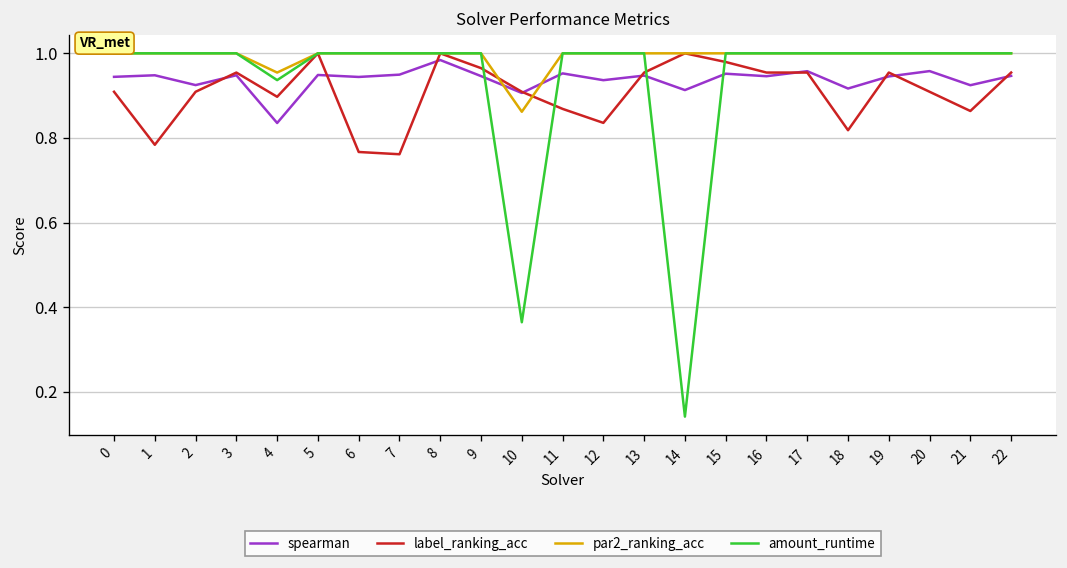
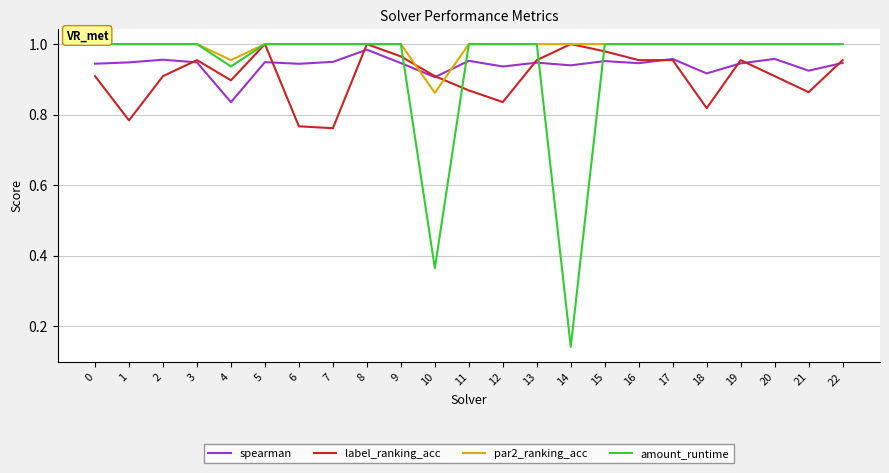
  {
    "spearman": {
      "0": 0.94,
      "1": 0.95,
-     "2": 0.92,
+     "2": 0.96,
      "4": 0.84,
      "5": 0.95,
      "6": 0.94,
      "7": 0.95,
      "8": 0.98,
      "9": 0.95,
      "11": 0.95,
      "12": 0.94,
-     "14": 0.91,
+     "14": 0.94,
      "15": 0.95,
      "16": 0.95,
      "18": 0.92,
      "19": 0.95,
      "20": 0.96,
      "21": 0.92,
      "22": 0.95
    },
    "label_ranking_acc": {
      "0": 0.91,
      "1": 0.78,
      "2": 0.91,
      "4": 0.90,
      "6": 0.77,
      "7": 0.76,
      "9": 0.96,
      "11": 0.87,
      "12": 0.84,
      "15": 0.98,
      "16": 0.95,
      "18": 0.82,
      "19": 0.95,
      "20": 0.91,
      "21": 0.86,
      "22": 0.95
    },
    "par2_ranking_acc": {
      "4": 0.95,
      "10": 0.86
    },
    "amount_runtime": {
      "4": 0.94,
      "10": 0.36,
      "14": 0.14
    }
  }
